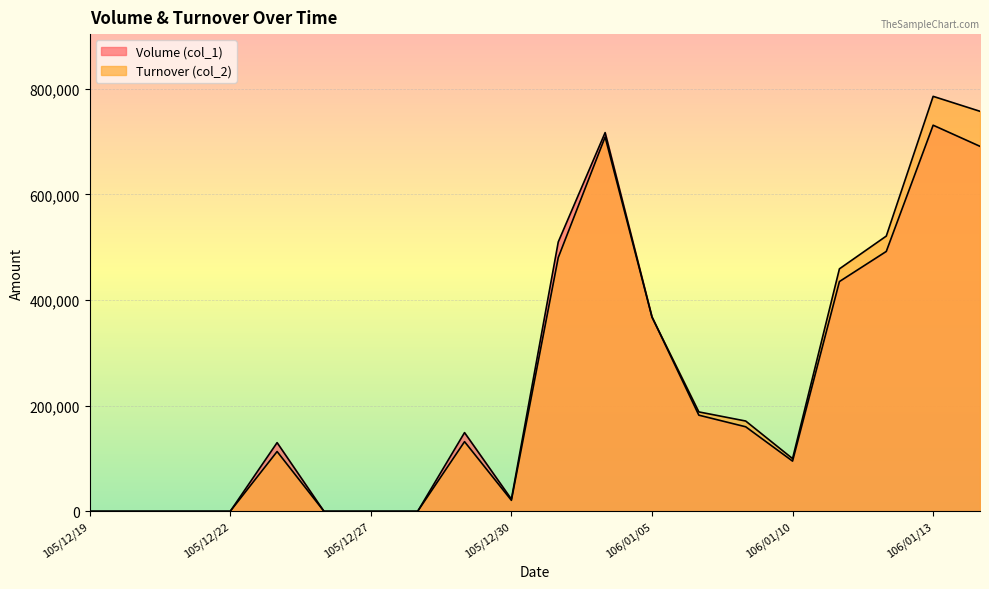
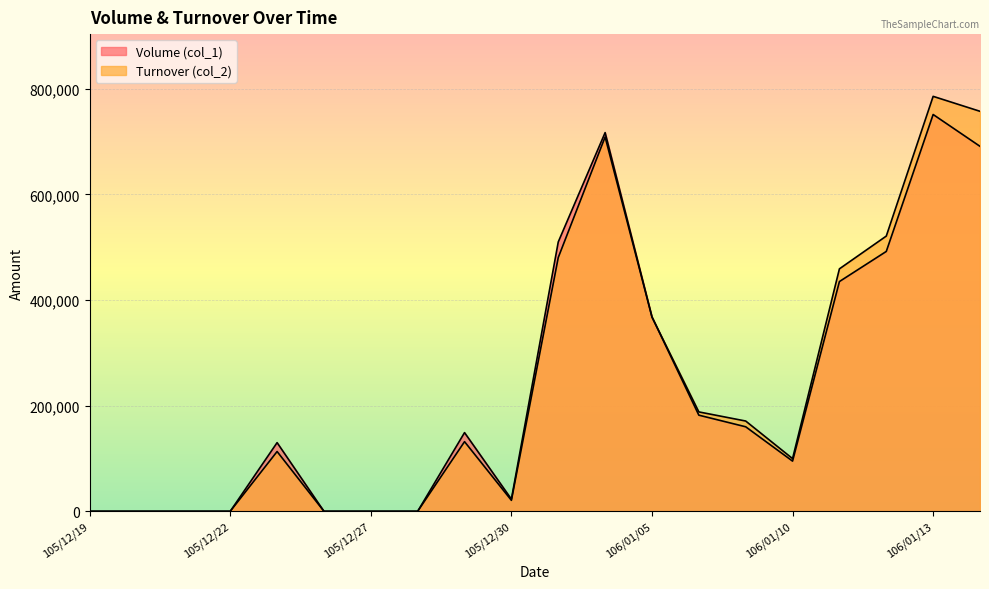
  {
    "Volume (col_1)": {
-     "106/01/13": "730,000"
+     "106/01/13": "750,000"
    },
    "Turnover (col_2)": {
      "106/01/13": "790,000"
    }
  }
